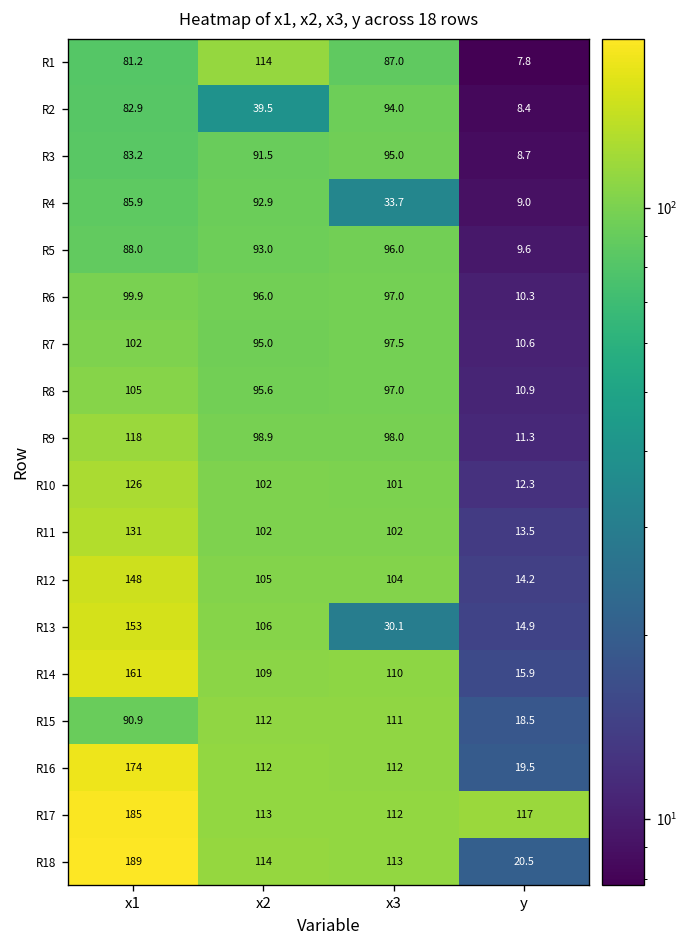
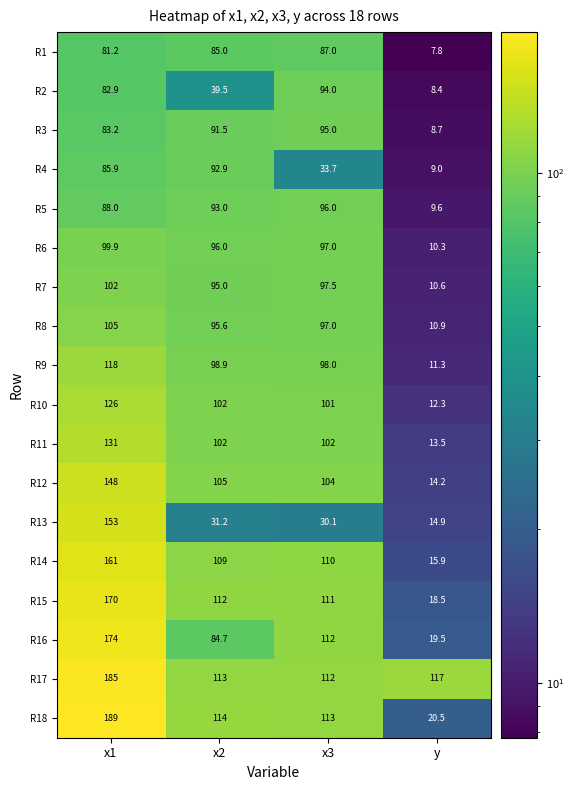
  {
    "R1": {
      "x1": 81.2,
-     "x2": 114,
+     "x2": 85.0,
      "x3": 87.0,
      "y": 7.8
    },
    "R2": {
      "x1": 82.9,
      "x2": 39.5,
      "x3": 94.0,
      "y": 8.4
    },
    "R3": {
      "x1": 83.2,
      "x2": 91.5,
      "x3": 95.0,
      "y": 8.7
    },
    "R4": {
      "x1": 85.9,
      "x2": 92.9,
      "x3": 33.7,
      "y": 9.0
    },
    "R5": {
      "x1": 88.0,
      "x2": 93.0,
      "x3": 96.0,
      "y": 9.6
    },
    "R6": {
      "x1": 99.9,
      "x2": 96.0,
      "x3": 97.0,
      "y": 10.3
    },
    "R7": {
      "x1": 102,
      "x2": 95.0,
      "x3": 97.5,
      "y": 10.6
    },
    "R8": {
      "x1": 105,
      "x2": 95.6,
      "x3": 97.0,
      "y": 10.9
    },
    "R9": {
      "x1": 118,
      "x2": 98.9,
      "x3": 98.0,
      "y": 11.3
    },
    "R10": {
      "x1": 126,
      "x2": 102,
      "x3": 101,
      "y": 12.3
    },
    "R11": {
      "x1": 131,
      "x2": 102,
      "x3": 102,
      "y": 13.5
    },
    "R12": {
      "x1": 148,
      "x2": 105,
      "x3": 104,
      "y": 14.2
    },
    "R13": {
      "x1": 153,
-     "x2": 106,
+     "x2": 31.2,
      "x3": 30.1,
      "y": 14.9
    },
    "R14": {
      "x1": 161,
      "x2": 109,
      "x3": 110,
      "y": 15.9
    },
    "R15": {
-     "x1": 90.9,
+     "x1": 170,
      "x2": 112,
      "x3": 111,
      "y": 18.5
    },
    "R16": {
      "x1": 174,
-     "x2": 112,
+     "x2": 84.7,
      "x3": 112,
      "y": 19.5
    },
    "R17": {
      "x1": 185,
      "x2": 113,
      "x3": 112,
      "y": 117
    },
    "R18": {
      "x1": 189,
      "x2": 114,
      "x3": 113,
      "y": 20.5
    }
  }
